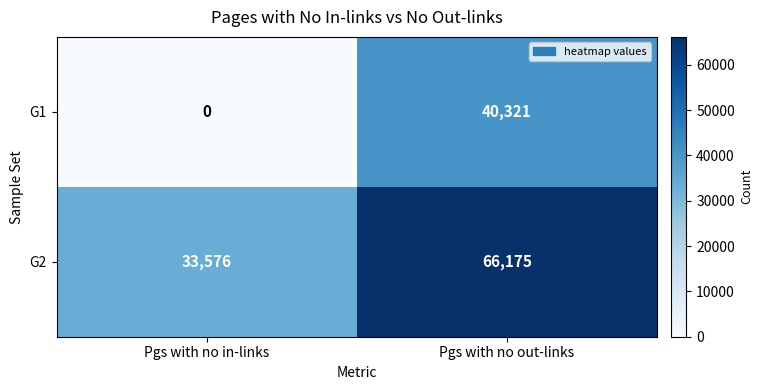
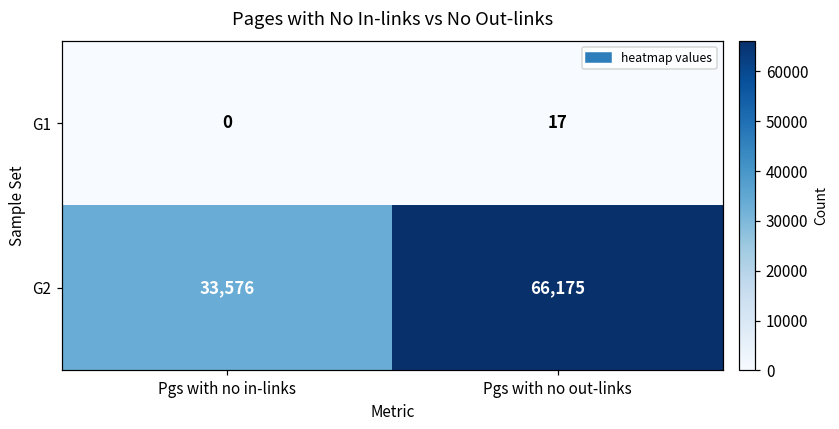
  {
    "G1": {
      "Pgs with no in-links": "0",
-     "Pgs with no out-links": "40,321"
+     "Pgs with no out-links": "17"
    },
    "G2": {
      "Pgs with no in-links": "33,576",
      "Pgs with no out-links": "66,175"
    }
  }
